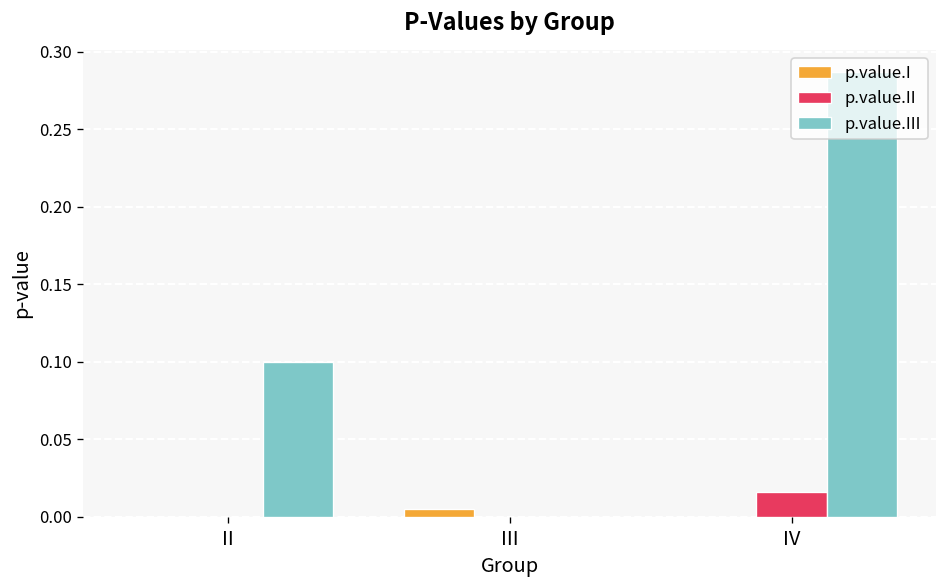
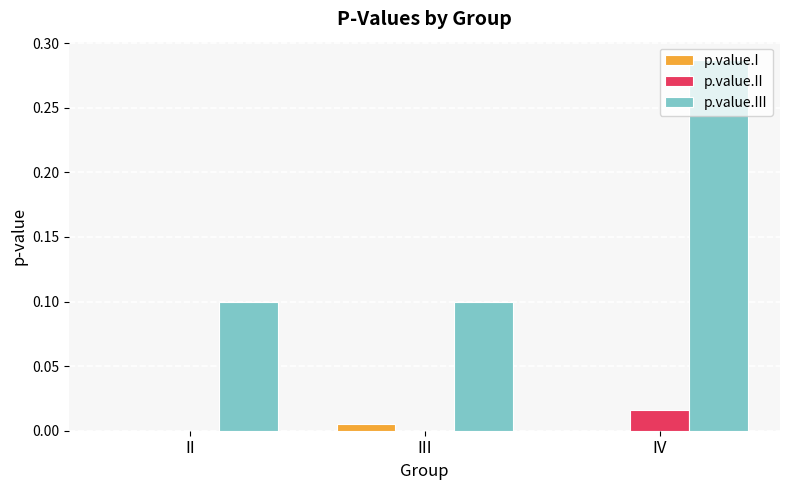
  {
    "p.value.I": {
      "II": 0.0,
      "III": 0.005
    },
    "p.value.II": {
      "II": 0.0,
      "IV": 0.016
    },
    "p.value.III": {
      "II": 0.1,
-     "III": 0.0
+     "III": 0.1
    }
  }
